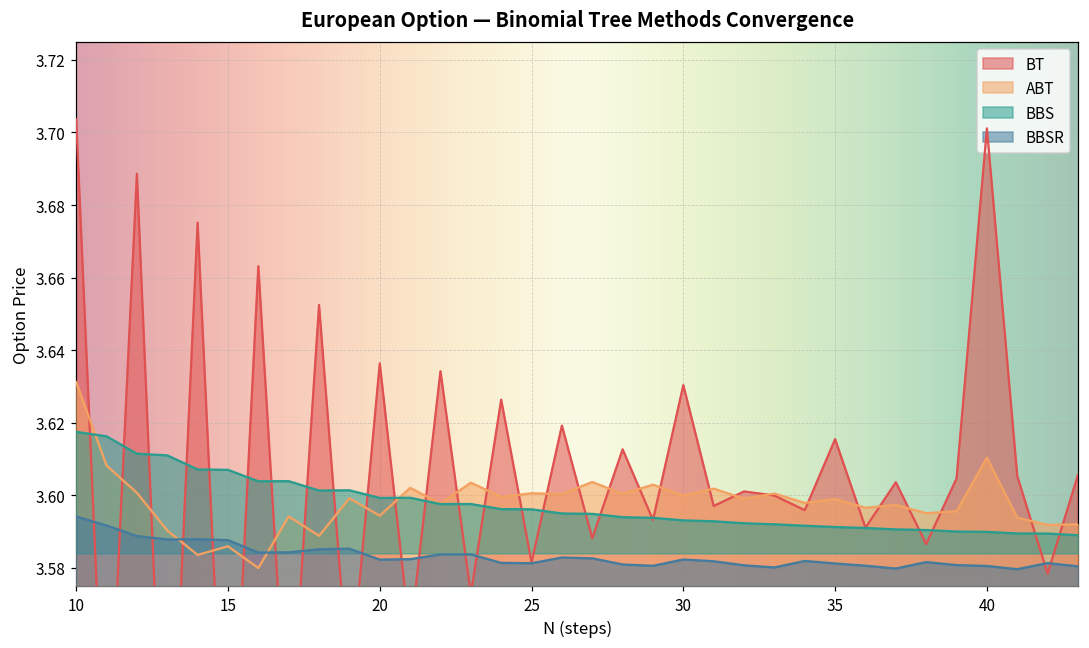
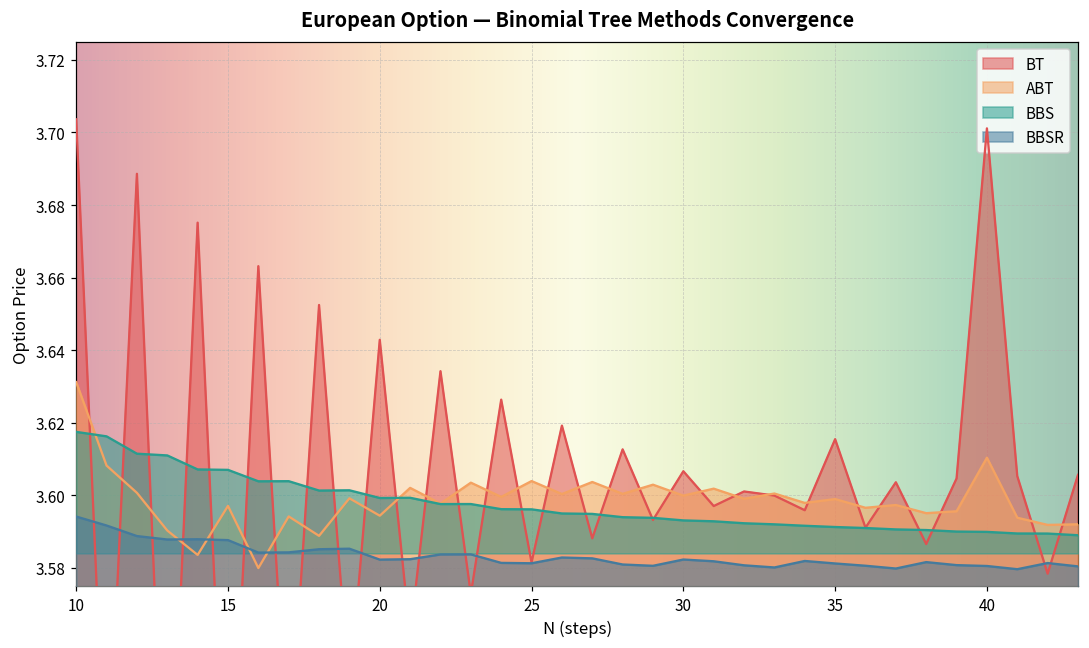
  {
    "BT": {
      "10": 3.704,
-     "20": 3.636,
-     "30": 3.630,
+     "20": 3.643,
+     "30": 3.607,
      "35": 3.615
    },
    "ABT": {
      "10": 3.631,
-     "15": 3.586,
+     "15": 3.597,
      "20": 3.594,
-     "25": 3.601,
+     "25": 3.604,
      "30": 3.600,
      "35": 3.599,
      "40": 3.610
    }
  }
